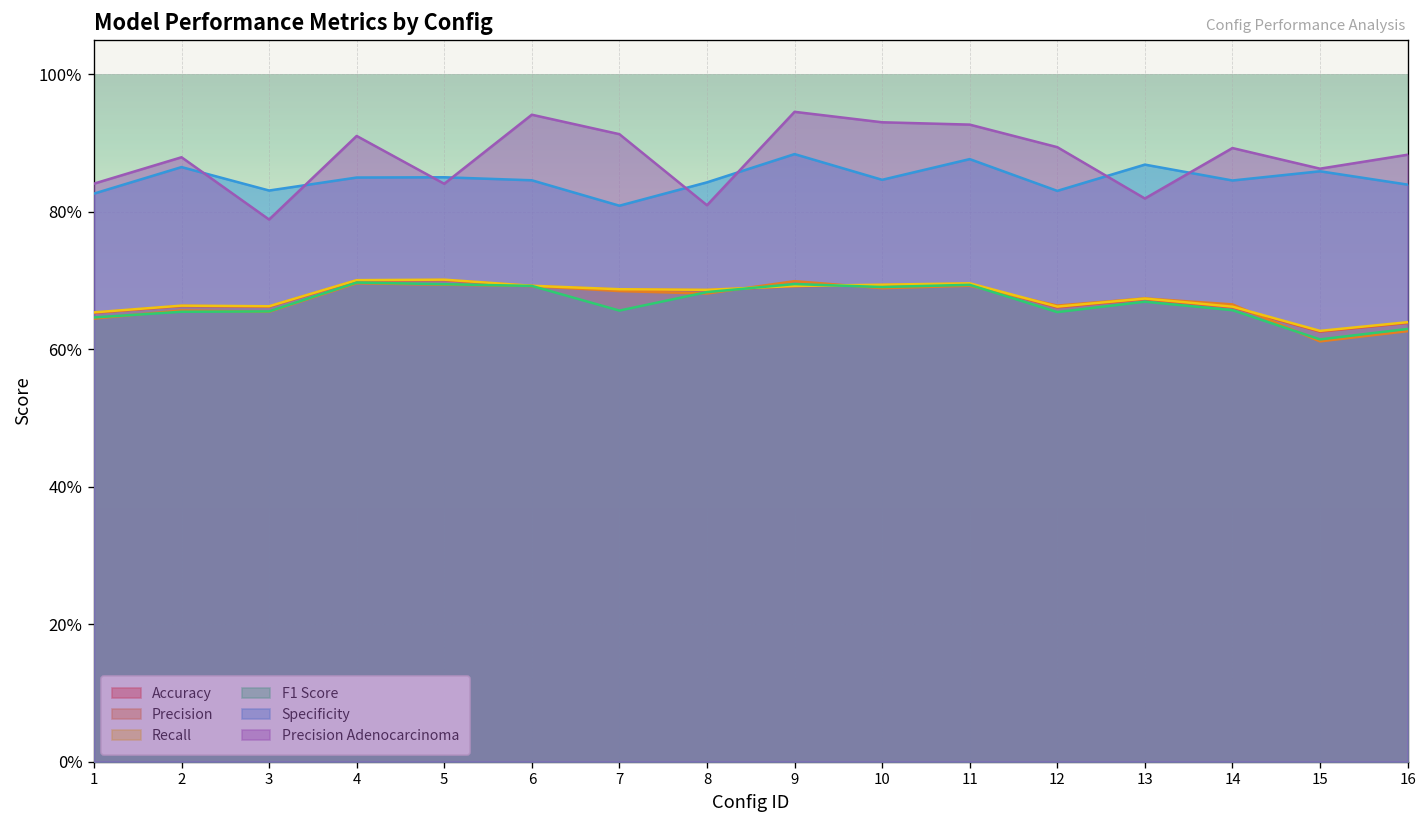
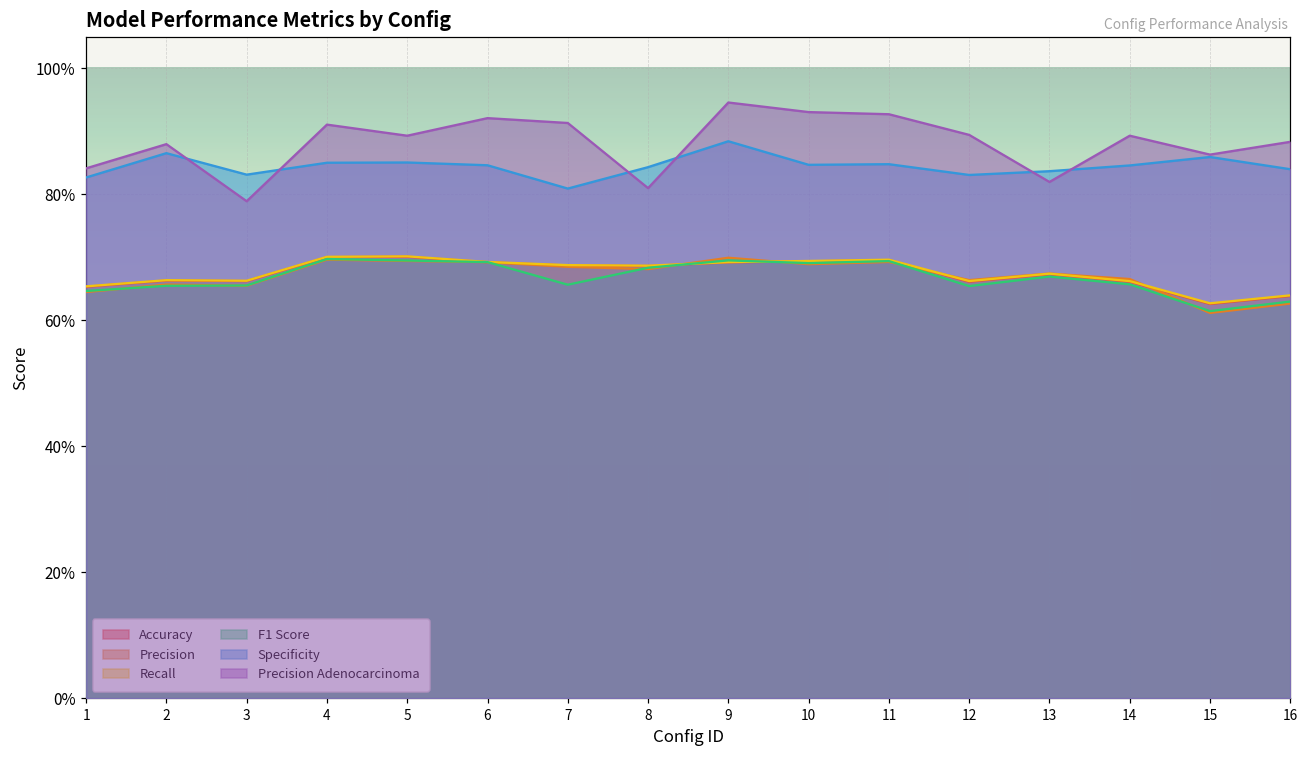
  {
    "F1 Score": {
      "7": "66%",
      "12": "65%"
    },
    "Specificity": {
      "1": "83%",
      "2": "87%",
      "3": "83%",
      "4": "85%",
      "5": "85%",
      "6": "85%",
      "7": "81%",
      "8": "84%",
      "9": "88%",
      "10": "85%",
-     "11": "88%",
+     "11": "85%",
      "12": "83%",
-     "13": "87%",
+     "13": "84%",
      "14": "85%",
      "16": "84%"
    },
    "Precision Adenocarcinoma": {
      "1": "84%",
      "2": "88%",
      "3": "79%",
      "4": "91%",
-     "5": "84%",
-     "6": "94%",
+     "5": "89%",
+     "6": "92%",
      "7": "91%",
      "8": "81%",
      "9": "95%",
      "10": "93%",
      "11": "93%",
      "12": "89%",
      "13": "82%",
      "14": "89%",
      "16": "88%"
    }
  }
